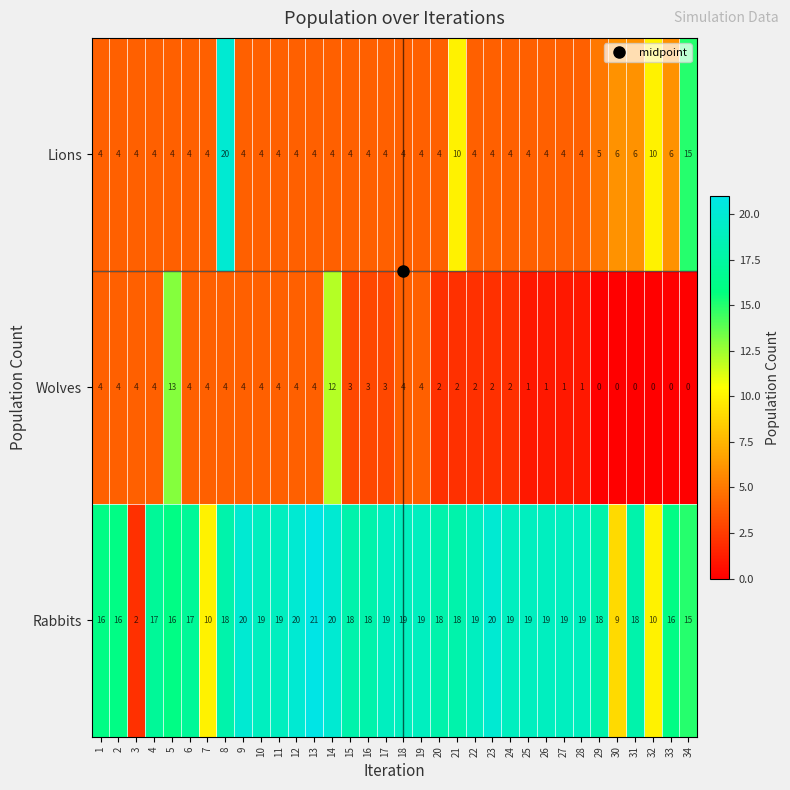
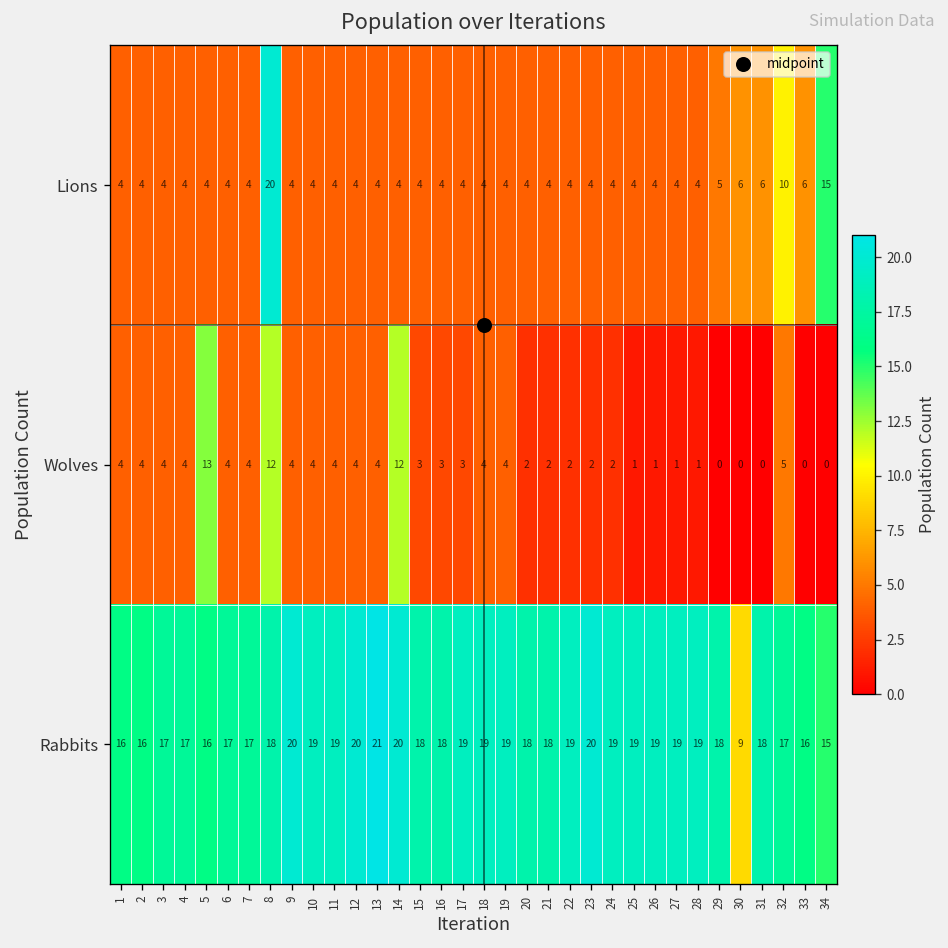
  {
    "Lions": {
      "1": 4,
      "2": 4,
      "3": 4,
      "4": 4,
      "5": 4,
      "6": 4,
      "7": 4,
      "8": 20,
      "9": 4,
      "10": 4,
      "11": 4,
      "12": 4,
      "13": 4,
      "14": 4,
      "15": 4,
      "16": 4,
      "17": 4,
      "18": 4,
      "19": 4,
      "20": 4,
-     "21": 10,
+     "21": 4,
      "22": 4,
      "23": 4,
      "24": 4,
      "25": 4,
      "26": 4,
      "27": 4,
      "28": 4,
      "29": 5,
      "30": 6,
      "31": 6,
      "32": 10,
      "33": 6,
      "34": 15
    },
    "Wolves": {
      "1": 4,
      "2": 4,
      "3": 4,
      "4": 4,
      "5": 13,
      "6": 4,
      "7": 4,
-     "8": 4,
+     "8": 12,
      "9": 4,
      "10": 4,
      "11": 4,
      "12": 4,
      "13": 4,
      "14": 12,
      "15": 3,
      "16": 3,
      "17": 3,
      "18": 4,
      "19": 4,
      "20": 2,
      "21": 2,
      "22": 2,
      "23": 2,
      "24": 2,
      "25": 1,
      "26": 1,
      "27": 1,
      "28": 1,
      "29": 0,
      "30": 0,
      "31": 0,
-     "32": 0,
+     "32": 5,
      "33": 0,
      "34": 0
    },
    "Rabbits": {
      "1": 16,
      "2": 16,
-     "3": 2,
+     "3": 17,
      "4": 17,
      "5": 16,
      "6": 17,
-     "7": 10,
+     "7": 17,
      "8": 18,
      "9": 20,
      "10": 19,
      "11": 19,
      "12": 20,
      "13": 21,
      "14": 20,
      "15": 18,
      "16": 18,
      "17": 19,
      "18": 19,
      "19": 19,
      "20": 18,
      "21": 18,
      "22": 19,
      "23": 20,
      "24": 19,
      "25": 19,
      "26": 19,
      "27": 19,
      "28": 19,
      "29": 18,
      "30": 9,
      "31": 18,
-     "32": 10,
+     "32": 17,
      "33": 16,
      "34": 15
    }
  }
